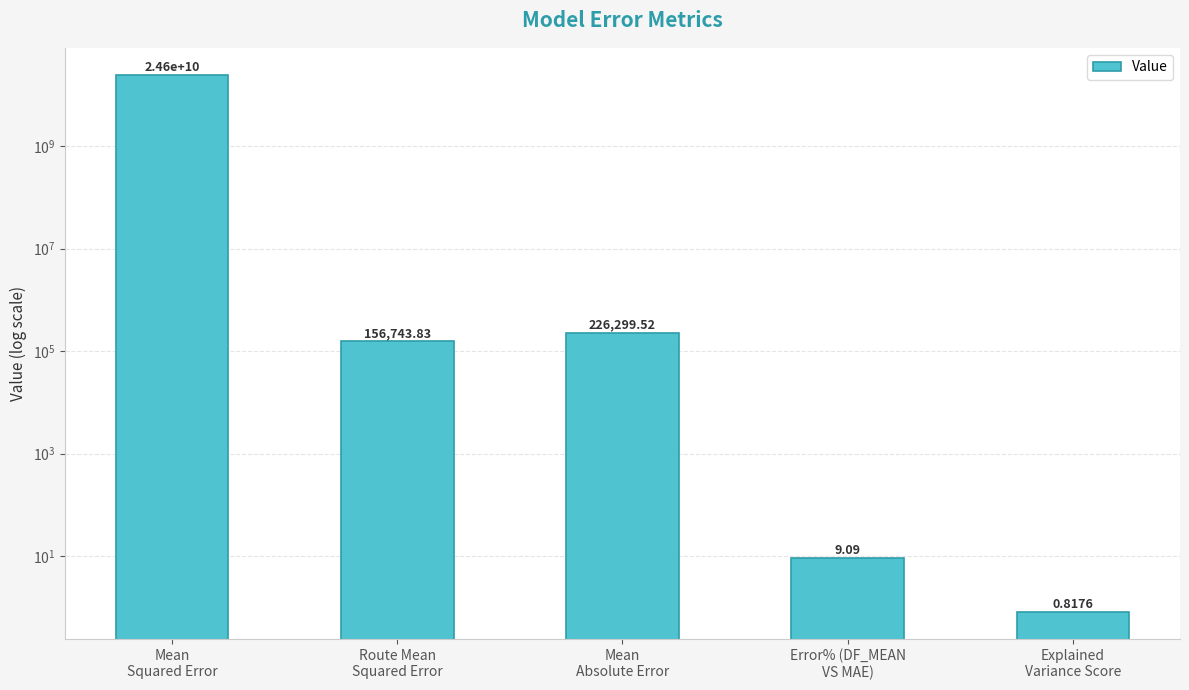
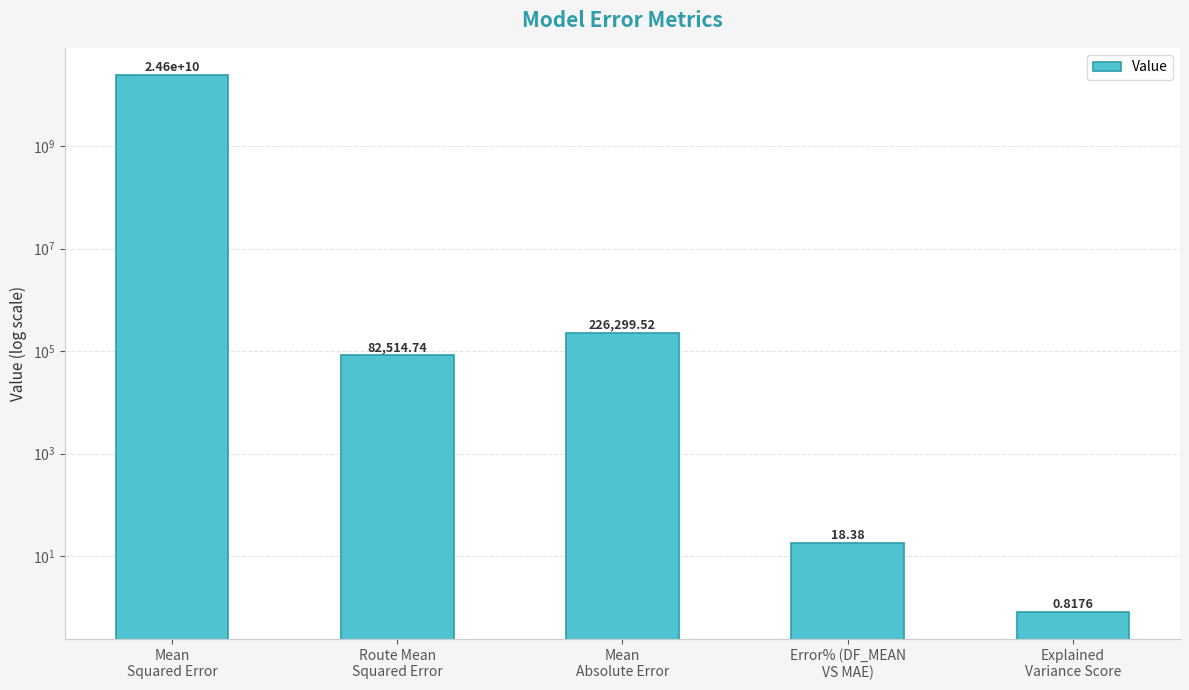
  {
-   "Route Mean Squared Error": "156,743.83",
+   "Route Mean Squared Error": "82,514.74",
    "Mean Absolute Error": "226,299.52",
-   "Error% (DF_MEAN VS MAE)": "9.09",
+   "Error% (DF_MEAN VS MAE)": "18.38",
    "Explained Variance Score": "0.8176"
  }
